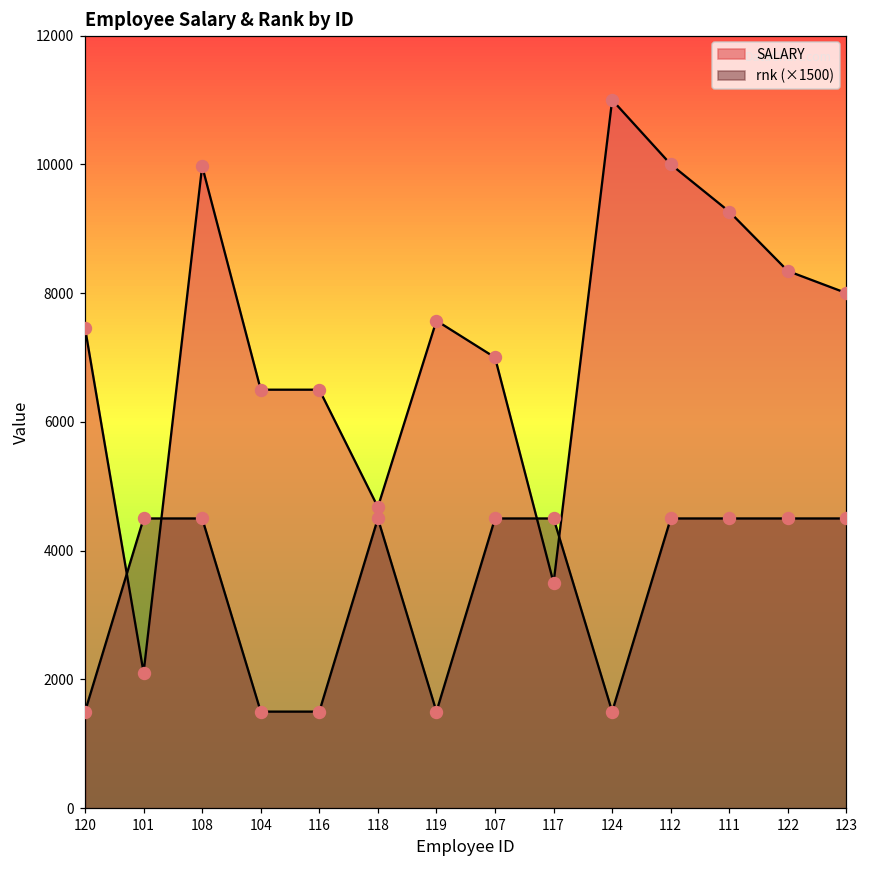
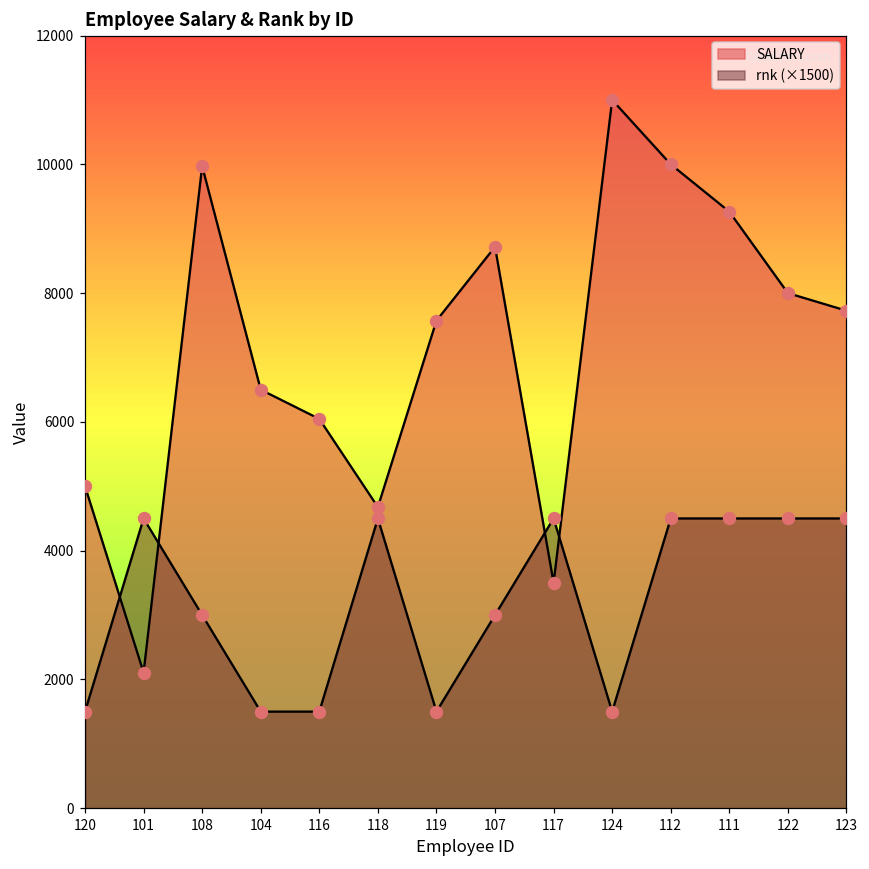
  {
    "SALARY": {
-     "120": 7500,
+     "120": 5000,
      "101": 2100,
      "108": 10000,
      "104": 6500,
-     "116": 6500,
+     "116": 6000,
      "118": 4700,
      "119": 7600,
-     "107": 7000,
+     "107": 8700,
      "117": 3500,
      "124": 11000,
      "112": 10000,
      "111": 9300,
-     "122": 8300,
-     "123": 8000
+     "122": 8000,
+     "123": 7700
    },
    "rnk (×1500)": {
      "120": 1500,
      "101": 4500,
-     "108": 4500,
+     "108": 3000,
      "104": 1500,
      "116": 1500,
      "118": 4500,
      "119": 1500,
-     "107": 4500,
+     "107": 3000,
      "117": 4500,
      "124": 1500,
      "112": 4500,
      "111": 4500,
      "122": 4500,
      "123": 4500
    }
  }
